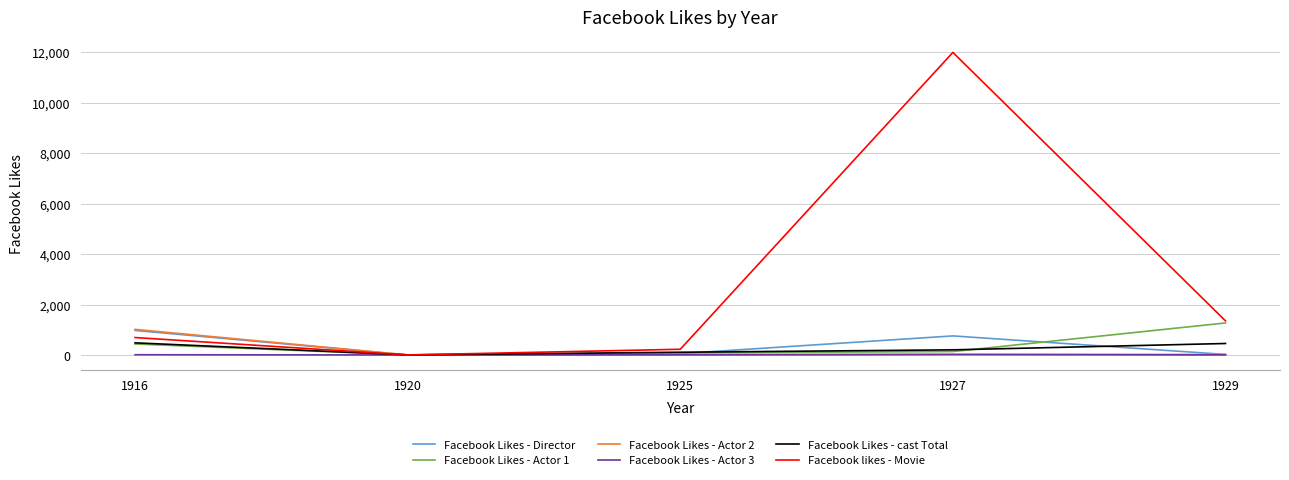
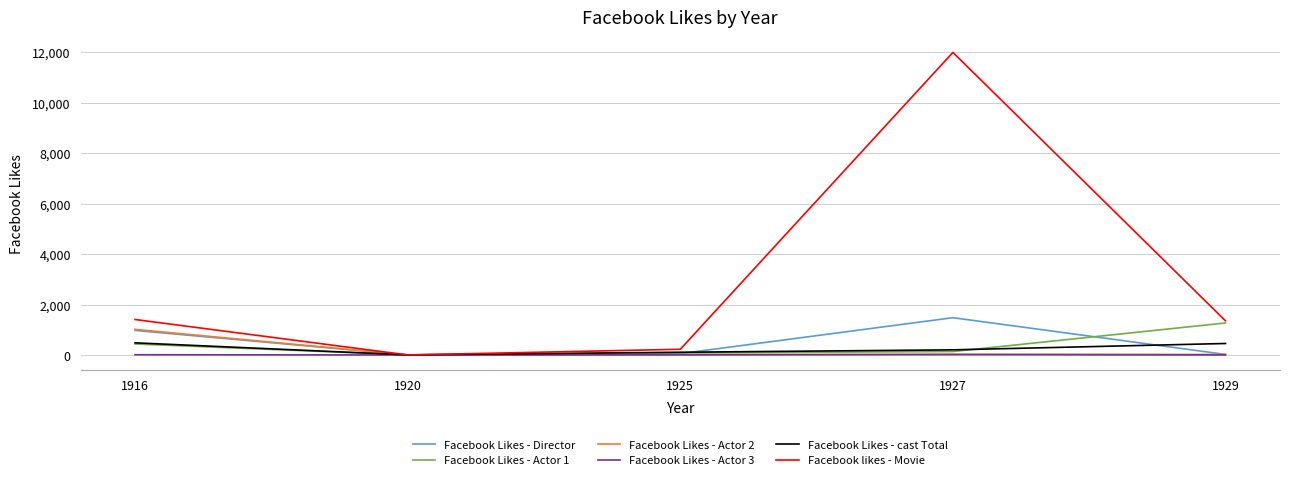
  {
    "Facebook Likes - Director": {
-     "1927": "800"
+     "1927": "1,500"
    },
    "Facebook Likes - Actor 3": {
      "1916": "0"
    },
    "Facebook Likes - cast Total": {
      "1929": "500"
    },
    "Facebook likes - Movie": {
-     "1916": "700",
+     "1916": "1,400",
      "1925": "200",
      "1927": "12,000"
    }
  }
